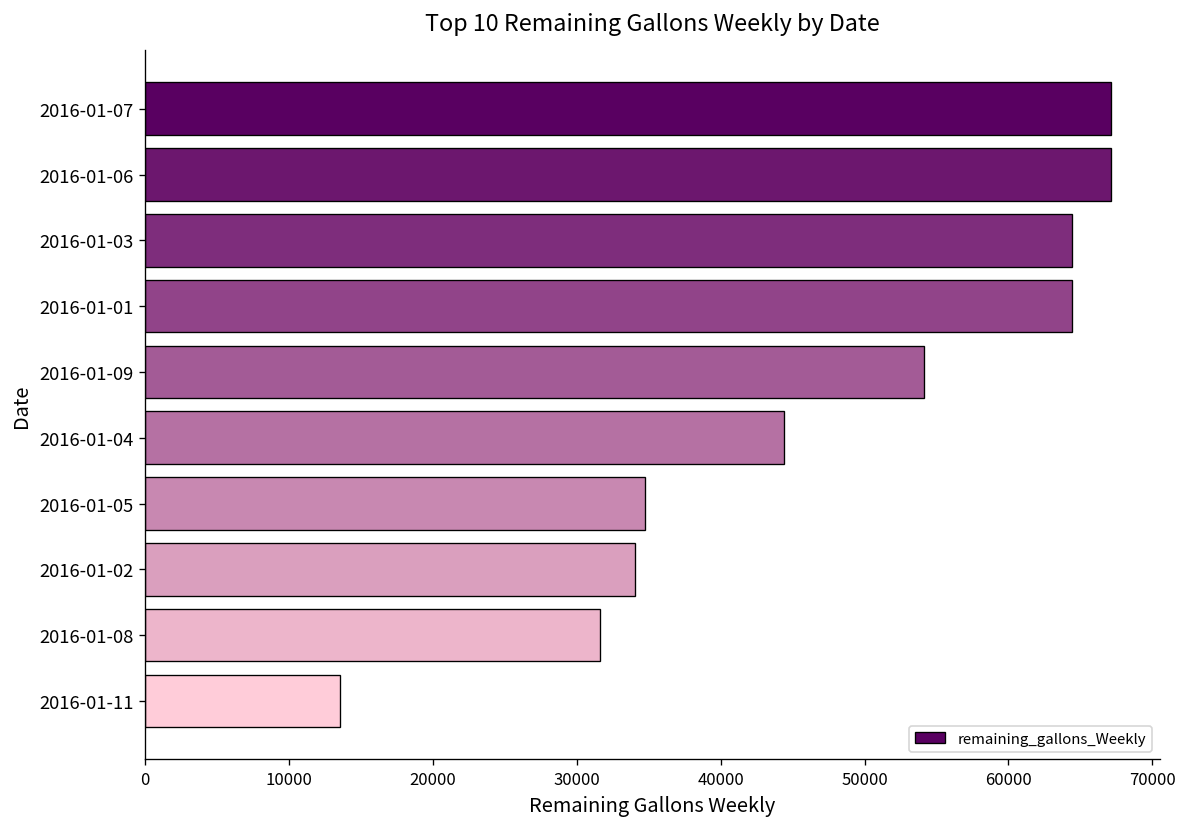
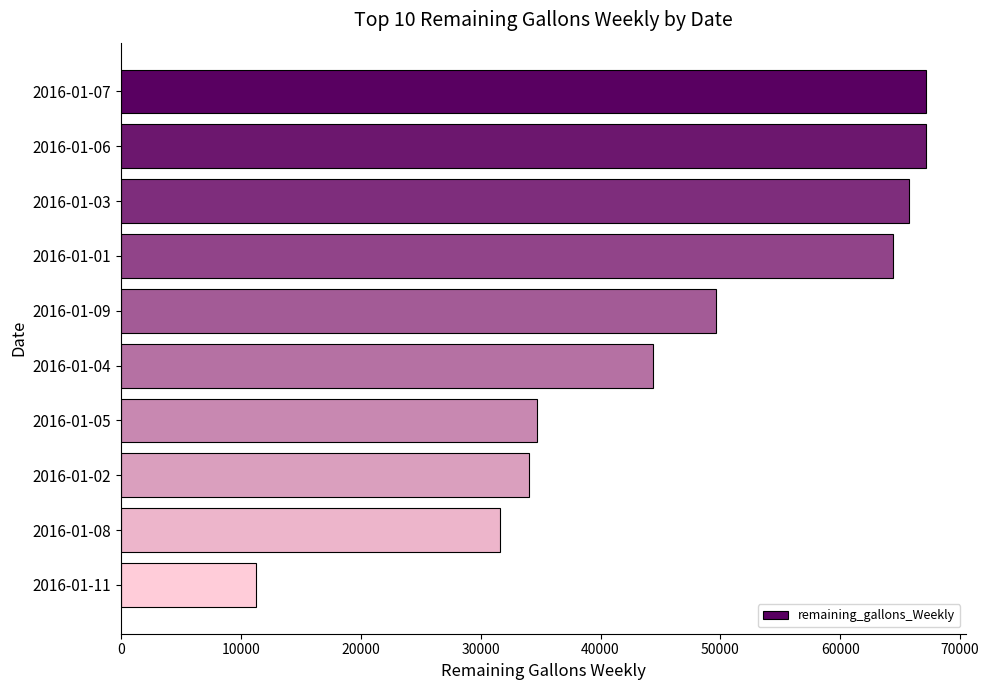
  {
    "2016-01-07": 67200,
    "2016-01-06": 67200,
-   "2016-01-03": 64400,
+   "2016-01-03": 65700,
    "2016-01-01": 64400,
-   "2016-01-09": 54100,
+   "2016-01-09": 49600,
    "2016-01-04": 44400,
    "2016-01-05": 34700,
    "2016-01-02": 34100,
    "2016-01-08": 31600,
-   "2016-01-11": 13500
+   "2016-01-11": 11300
  }
